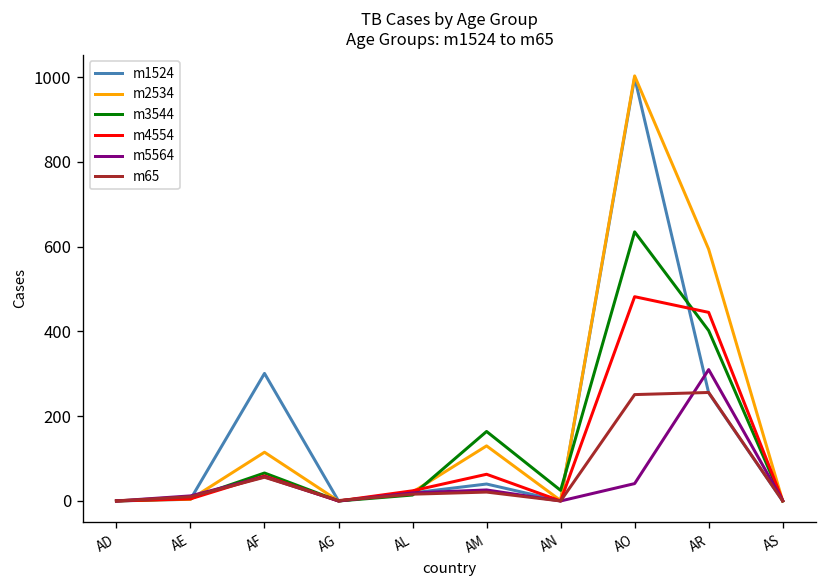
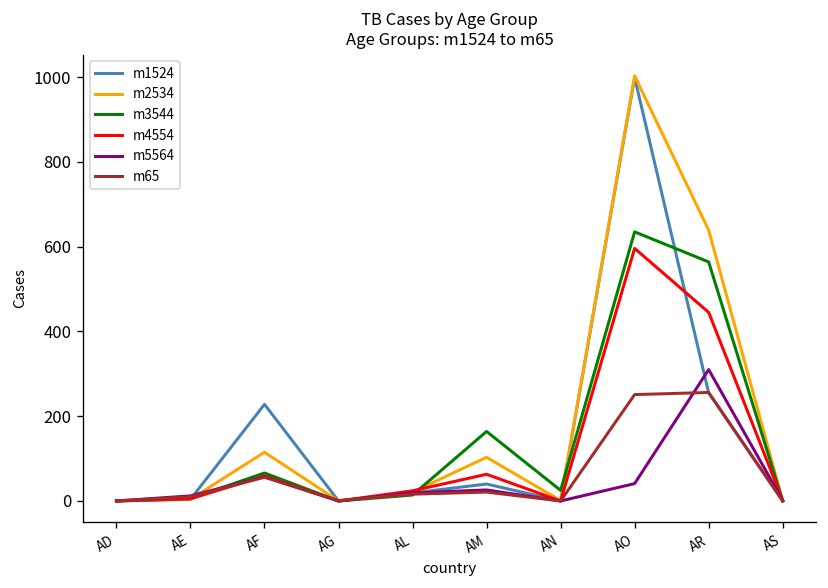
  {
    "m1524": {
-     "AF": 300,
+     "AF": 230,
      "AM": 40
    },
    "m2534": {
      "AF": 120,
-     "AM": 130,
-     "AR": 590
+     "AM": 100,
+     "AR": 640
    },
    "m3544": {
      "AM": 160,
      "AN": 30,
      "AO": 640,
-     "AR": 400
+     "AR": 560
    },
    "m4554": {
      "AM": 60,
-     "AO": 480,
+     "AO": 600,
      "AR": 450
    },
    "m5564": {
      "AO": 40,
      "AR": 310
    },
    "m65": {
      "AO": 250
    }
  }
